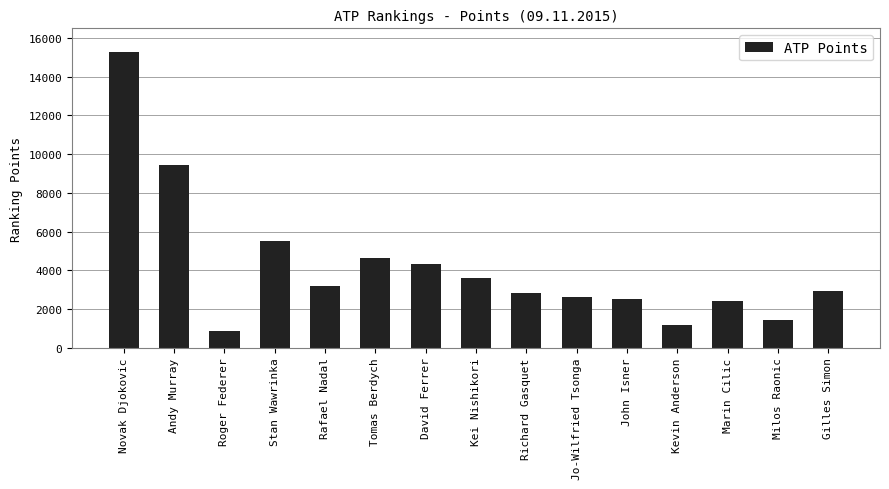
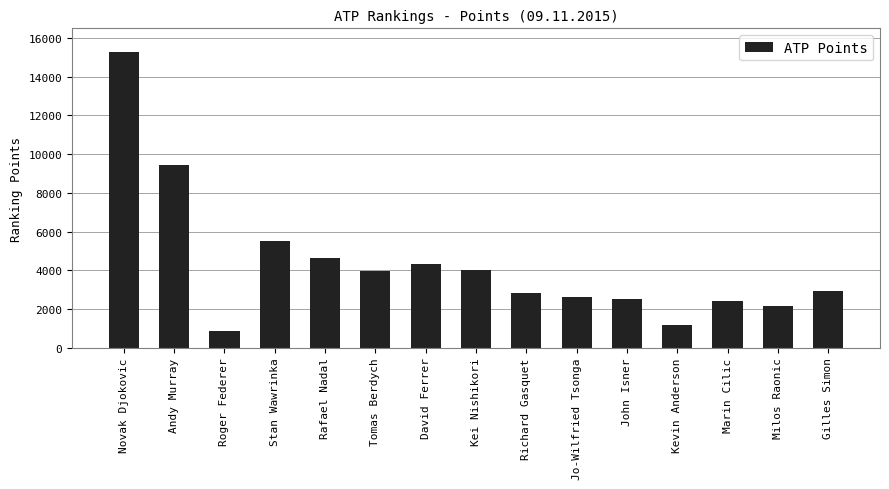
  {
    "Novak Djokovic": 15300,
    "Andy Murray": 9400,
    "Roger Federer": 900,
    "Stan Wawrinka": 5500,
-   "Rafael Nadal": 3200,
-   "Tomas Berdych": 4600,
+   "Rafael Nadal": 4600,
+   "Tomas Berdych": 4000,
    "David Ferrer": 4300,
-   "Kei Nishikori": 3600,
+   "Kei Nishikori": 4000,
    "Richard Gasquet": 2900,
    "Jo-Wilfried Tsonga": 2600,
    "John Isner": 2500,
    "Kevin Anderson": 1200,
    "Marin Cilic": 2400,
-   "Milos Raonic": 1400,
+   "Milos Raonic": 2200,
    "Gilles Simon": 2900
  }
